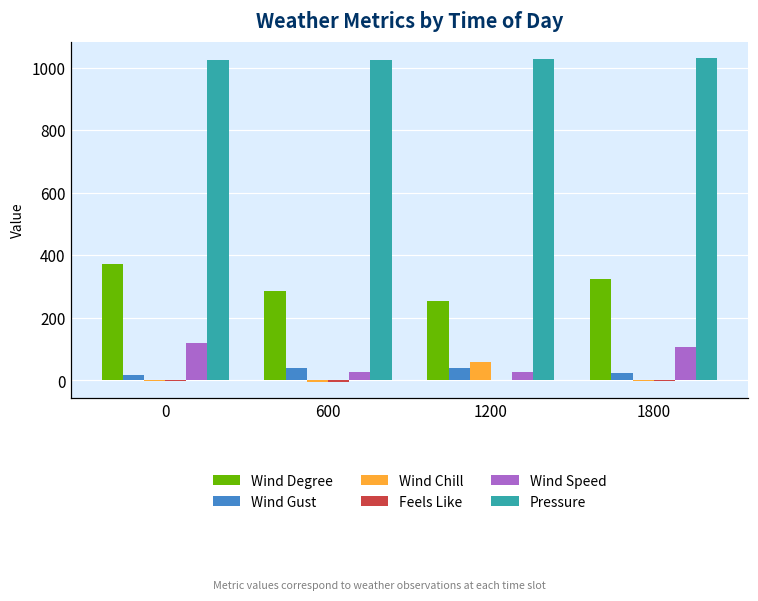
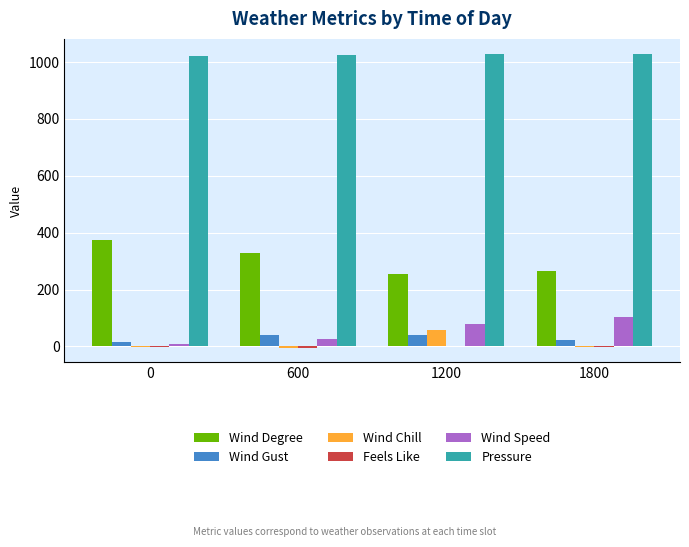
  {
    "Wind Degree": {
      "0": 370,
-     "600": 290,
+     "600": 330,
      "1200": 250,
-     "1800": 320
+     "1800": 270
    },
    "Wind Chill": {
      "1200": 60
    },
    "Wind Speed": {
-     "0": 120,
+     "0": 10,
      "600": 30,
-     "1200": 30,
+     "1200": 80,
      "1800": 110
    }
  }
